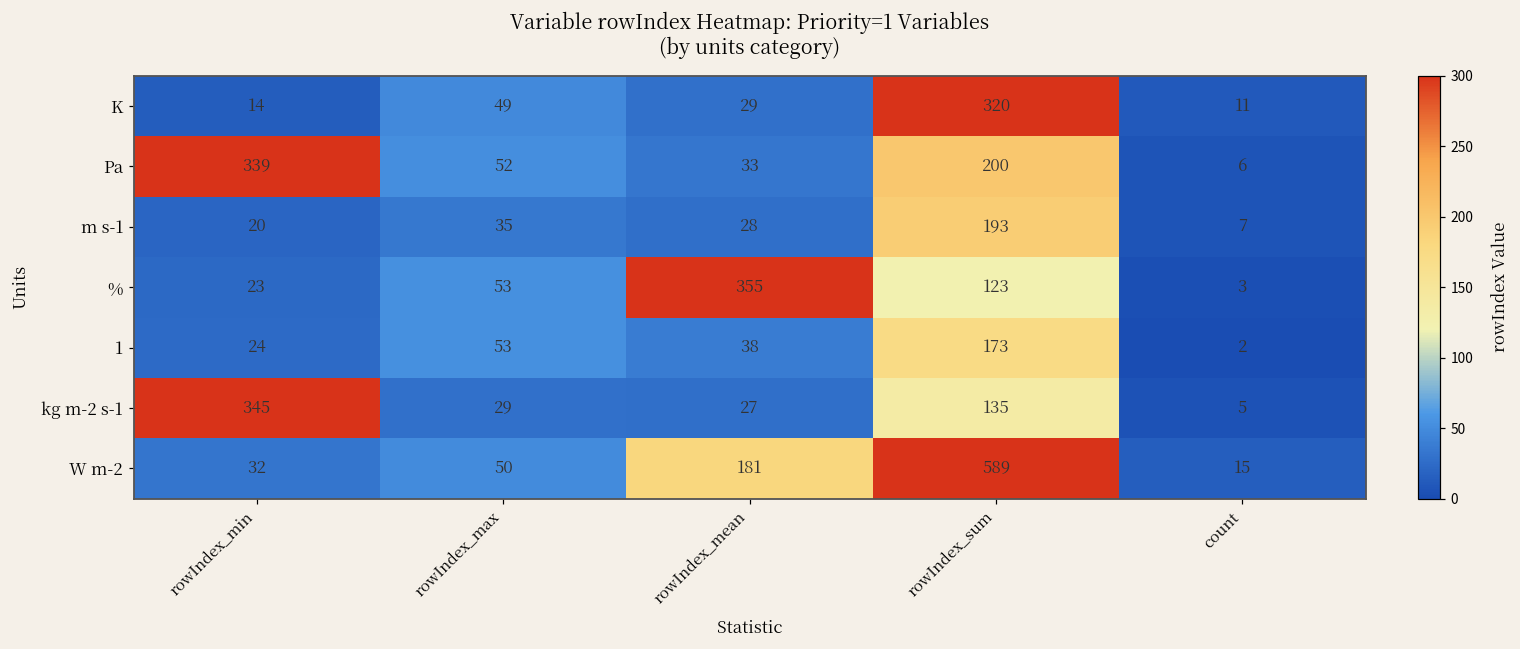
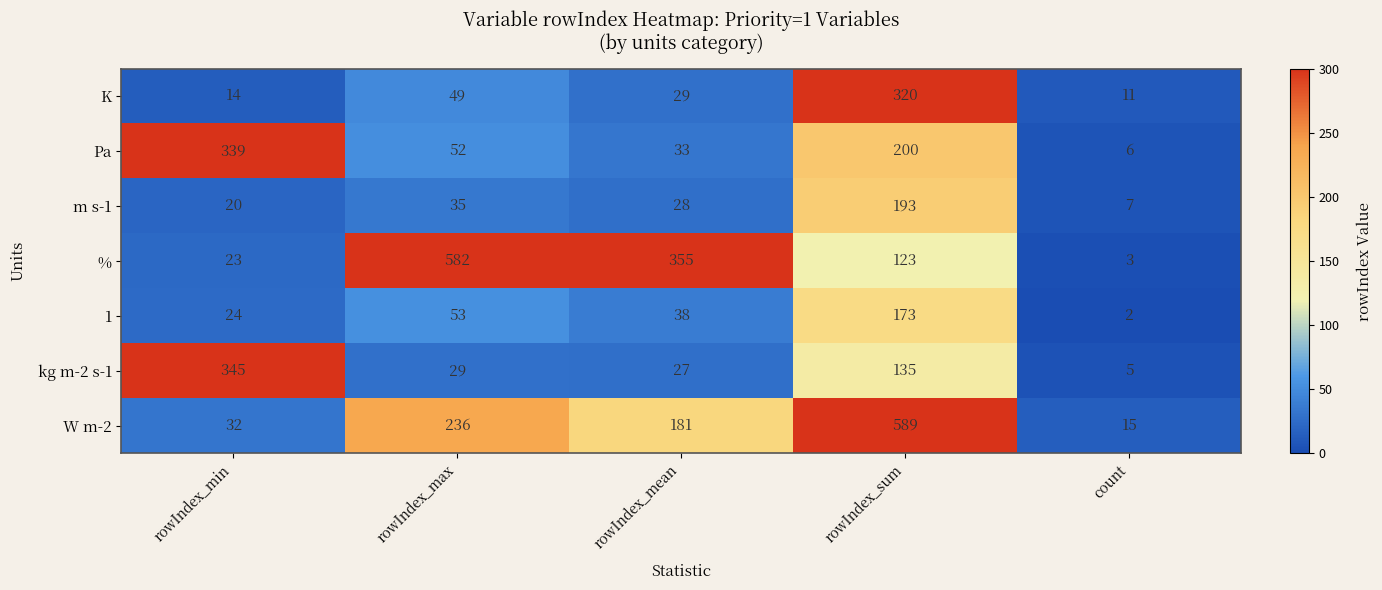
  {
    "K": {
      "rowIndex_min": 14,
      "rowIndex_max": 49,
      "rowIndex_mean": 29,
      "rowIndex_sum": 320,
      "count": 11
    },
    "Pa": {
      "rowIndex_min": 339,
      "rowIndex_max": 52,
      "rowIndex_mean": 33,
      "rowIndex_sum": 200,
      "count": 6
    },
    "m s-1": {
      "rowIndex_min": 20,
      "rowIndex_max": 35,
      "rowIndex_mean": 28,
      "rowIndex_sum": 193,
      "count": 7
    },
    "%": {
      "rowIndex_min": 23,
-     "rowIndex_max": 53,
+     "rowIndex_max": 582,
      "rowIndex_mean": 355,
      "rowIndex_sum": 123,
      "count": 3
    },
    "1": {
      "rowIndex_min": 24,
      "rowIndex_max": 53,
      "rowIndex_mean": 38,
      "rowIndex_sum": 173,
      "count": 2
    },
    "kg m-2 s-1": {
      "rowIndex_min": 345,
      "rowIndex_max": 29,
      "rowIndex_mean": 27,
      "rowIndex_sum": 135,
      "count": 5
    },
    "W m-2": {
      "rowIndex_min": 32,
-     "rowIndex_max": 50,
+     "rowIndex_max": 236,
      "rowIndex_mean": 181,
      "rowIndex_sum": 589,
      "count": 15
    }
  }
